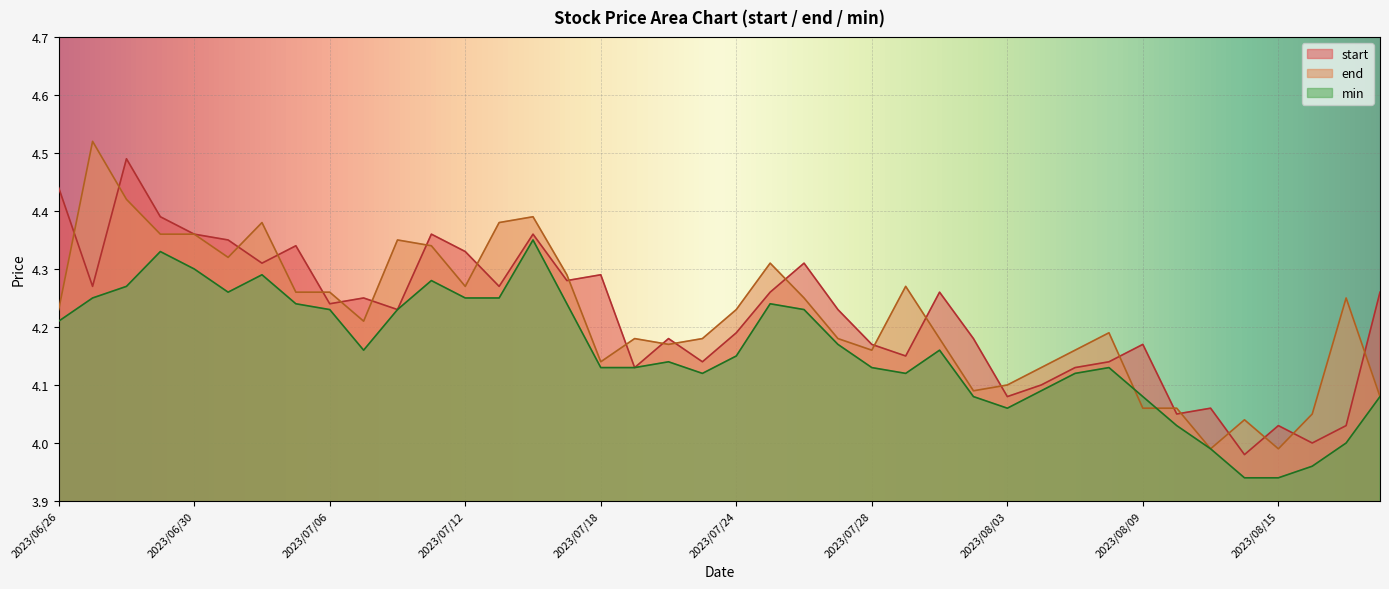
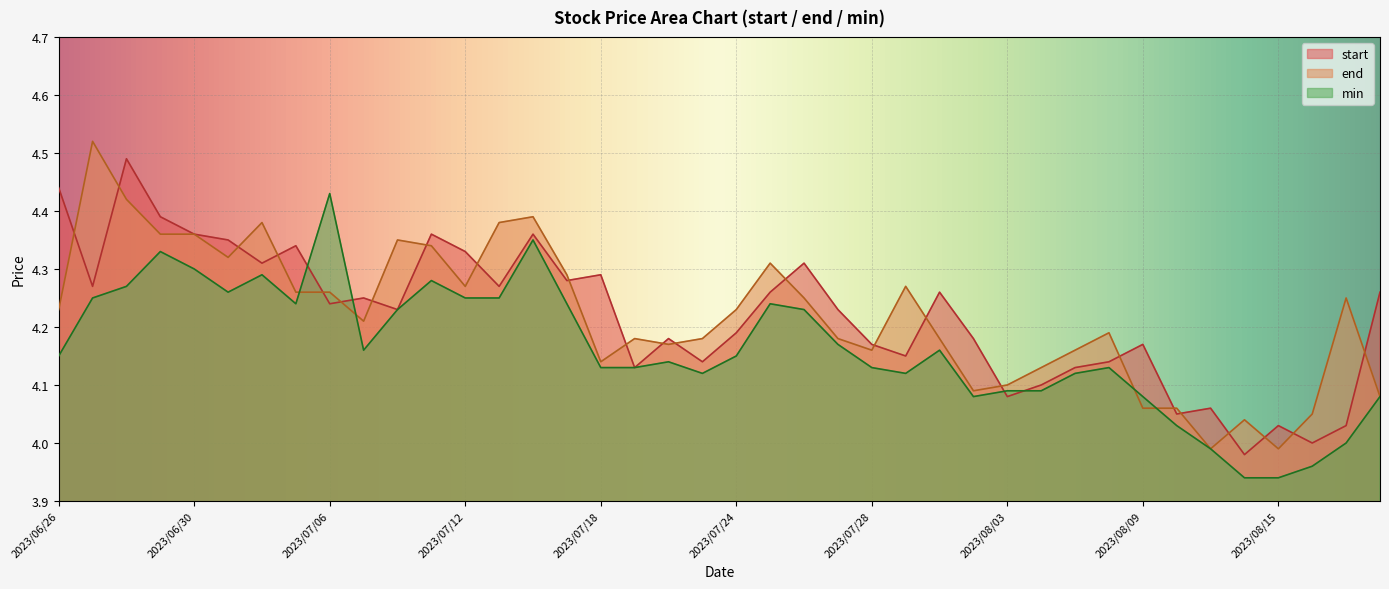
  {
    "min": {
-     "2023/06/26": 4.21,
+     "2023/06/26": 4.15,
      "2023/06/30": 4.30,
-     "2023/07/06": 4.23,
+     "2023/07/06": 4.43,
      "2023/07/12": 4.25,
      "2023/07/18": 4.13,
      "2023/07/24": 4.15,
      "2023/07/28": 4.13,
-     "2023/08/03": 4.06,
+     "2023/08/03": 4.09,
      "2023/08/09": 4.08,
      "2023/08/15": 3.94
    }
  }
